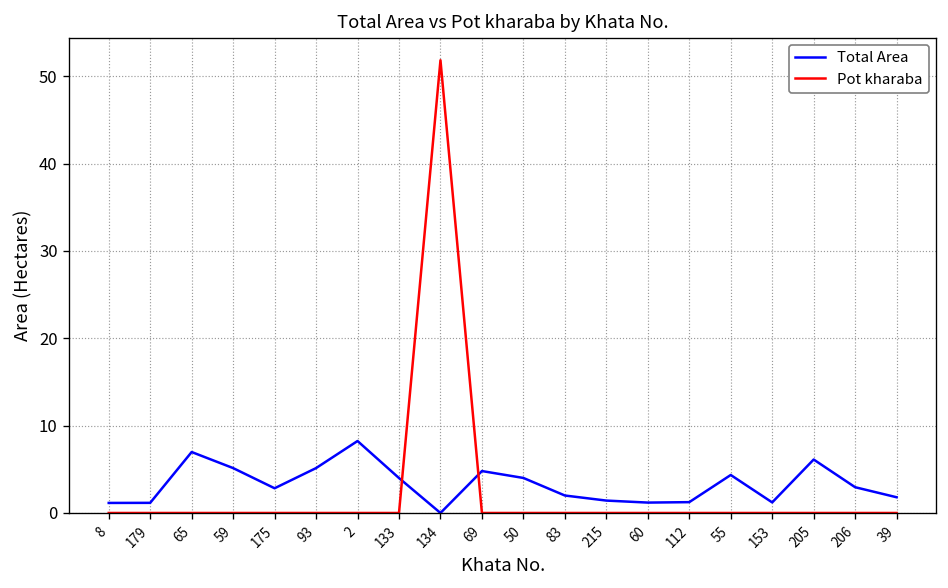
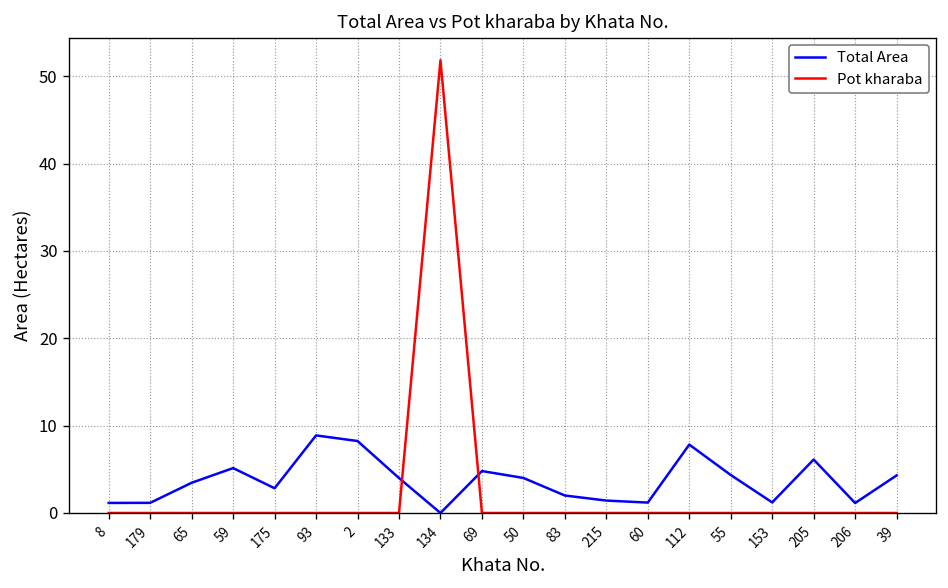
  {
    "Total Area": {
      "8": 1,
      "179": 1,
-     "65": 7,
+     "65": 3,
      "59": 5,
      "175": 3,
-     "93": 5,
+     "93": 9,
      "2": 8,
      "133": 4,
      "134": 0,
      "69": 5,
      "50": 4,
      "83": 2,
      "215": 1,
      "60": 1,
-     "112": 1,
+     "112": 8,
      "55": 4,
      "153": 1,
      "205": 6,
-     "206": 3,
-     "39": 2
+     "206": 1,
+     "39": 4
    },
    "Pot kharaba": {
      "8": 0,
      "179": 0,
      "65": 0,
      "59": 0,
      "175": 0,
      "93": 0,
      "2": 0,
      "133": 0,
      "134": 52,
      "69": 0,
      "50": 0,
      "83": 0,
      "215": 0,
      "60": 0,
      "112": 0,
      "55": 0,
      "153": 0,
      "205": 0,
      "206": 0,
      "39": 0
    }
  }
